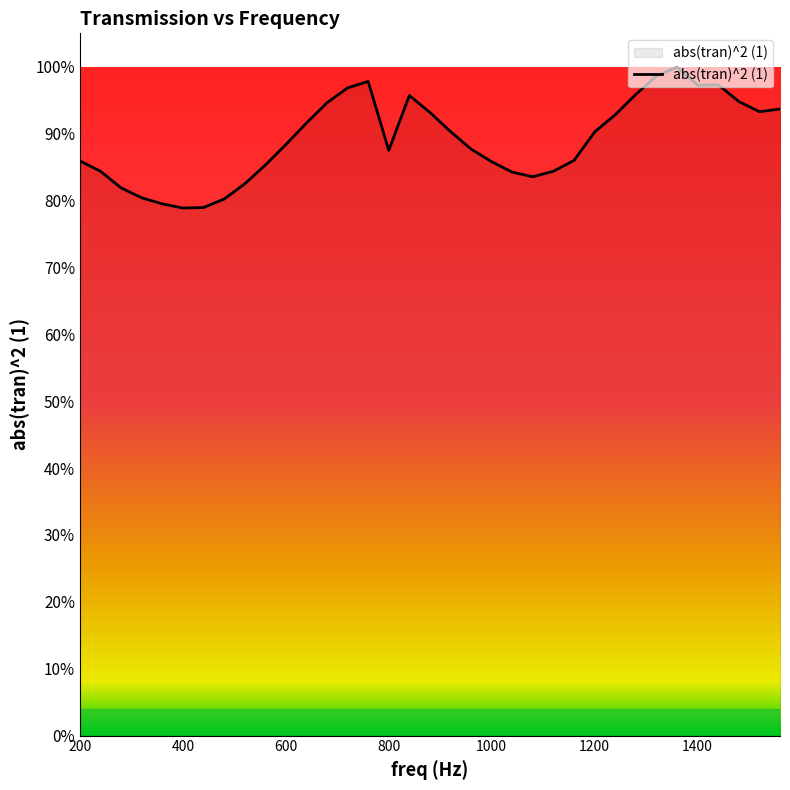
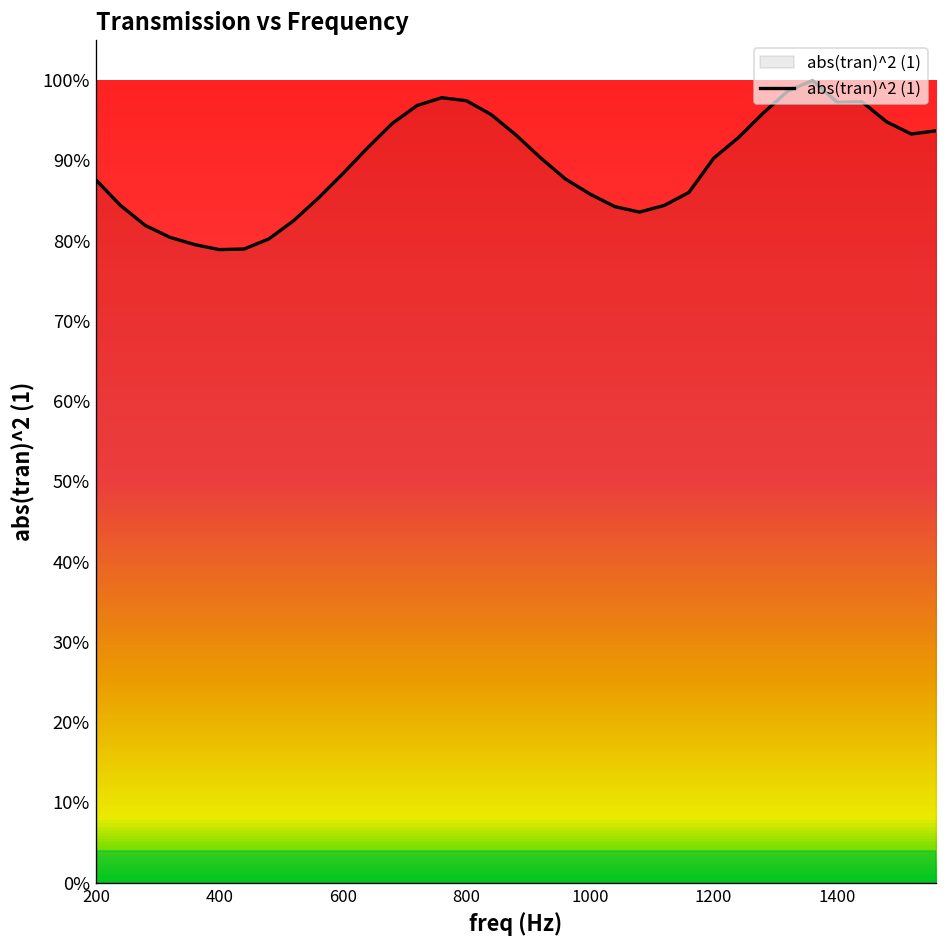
  {
-   "200": "86%",
+   "200": "88%",
    "400": "79%",
    "600": "88%",
-   "800": "88%",
+   "800": "97%",
    "1000": "86%",
    "1200": "90%"
  }
